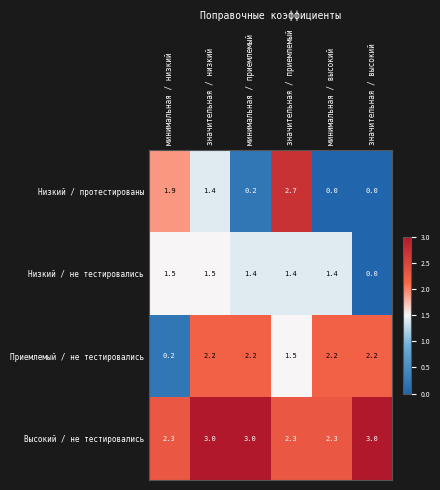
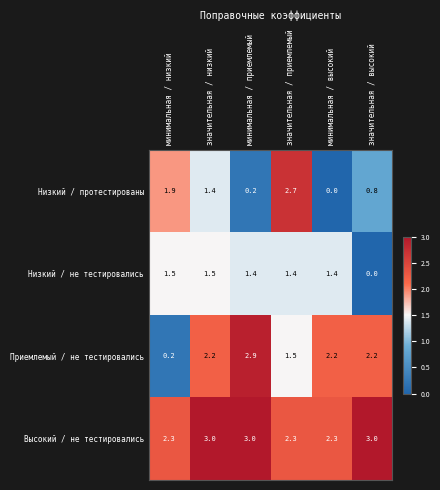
  {
    "Низкий / протестированы": {
      "минимальная / низкий": 1.9,
      "значительная / низкий": 1.4,
      "минимальная / приемлемый": 0.2,
      "значительная / приемлемый": 2.7,
      "минимальная / высокий": 0.0,
-     "значительная / высокий": 0.0
+     "значительная / высокий": 0.8
    },
    "Низкий / не тестировались": {
      "минимальная / низкий": 1.5,
      "значительная / низкий": 1.5,
      "минимальная / приемлемый": 1.4,
      "значительная / приемлемый": 1.4,
      "минимальная / высокий": 1.4,
      "значительная / высокий": 0.0
    },
    "Приемлемый / не тестировались": {
      "минимальная / низкий": 0.2,
      "значительная / низкий": 2.2,
-     "минимальная / приемлемый": 2.2,
+     "минимальная / приемлемый": 2.9,
      "значительная / приемлемый": 1.5,
      "минимальная / высокий": 2.2,
      "значительная / высокий": 2.2
    },
    "Высокий / не тестировались": {
      "минимальная / низкий": 2.3,
      "значительная / низкий": 3.0,
      "минимальная / приемлемый": 3.0,
      "значительная / приемлемый": 2.3,
      "минимальная / высокий": 2.3,
      "значительная / высокий": 3.0
    }
  }
